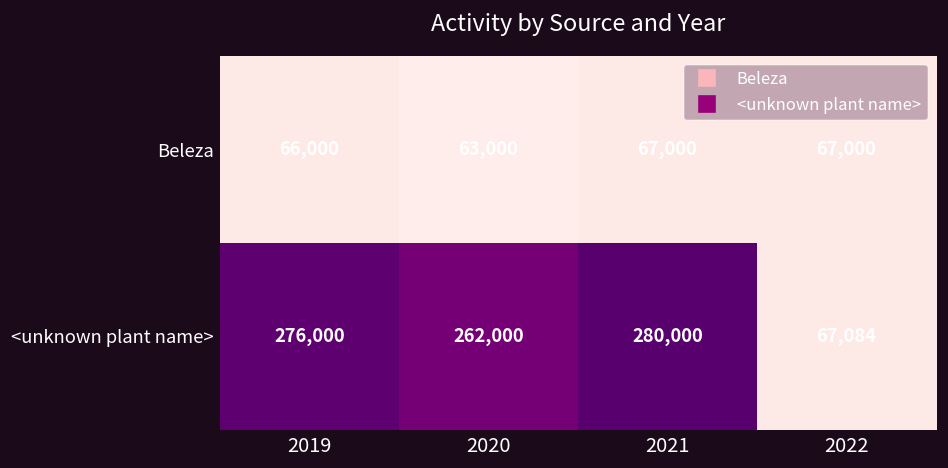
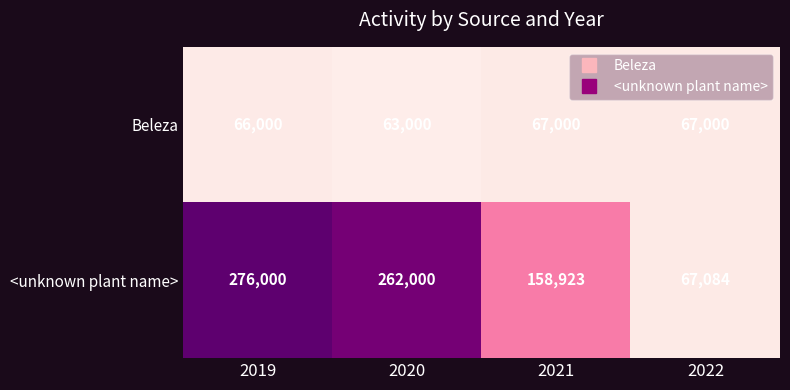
  {
    "<unknown plant name>": {
      "2019": "276,000",
      "2020": "262,000",
-     "2021": "280,000"
+     "2021": "158,923"
    }
  }
